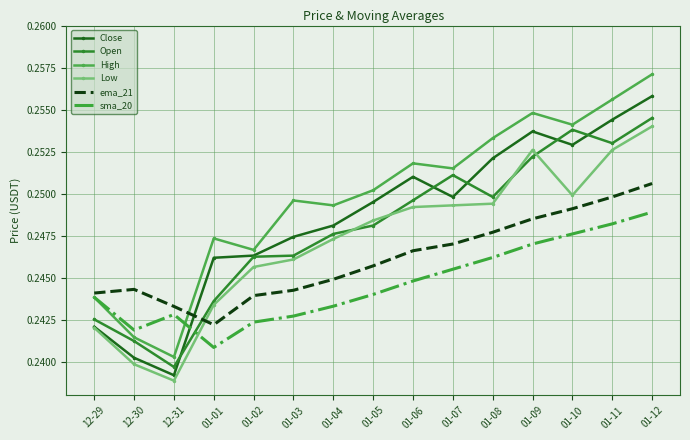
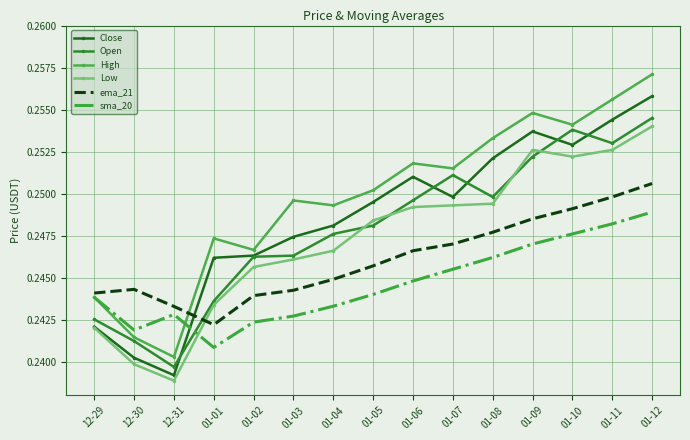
  {
    "Low": {
      "12-30": 0.2398,
      "12-31": 0.2389,
      "01-01": 0.2434,
      "01-02": 0.2456,
      "01-03": 0.2461,
-     "01-04": 0.2473,
+     "01-04": 0.2466,
      "01-05": 0.2484,
      "01-06": 0.2492,
      "01-07": 0.2493,
      "01-08": 0.2494,
      "01-09": 0.2526,
-     "01-10": 0.2499,
+     "01-10": 0.2522,
      "01-11": 0.2526,
      "01-12": 0.2540
    }
  }
